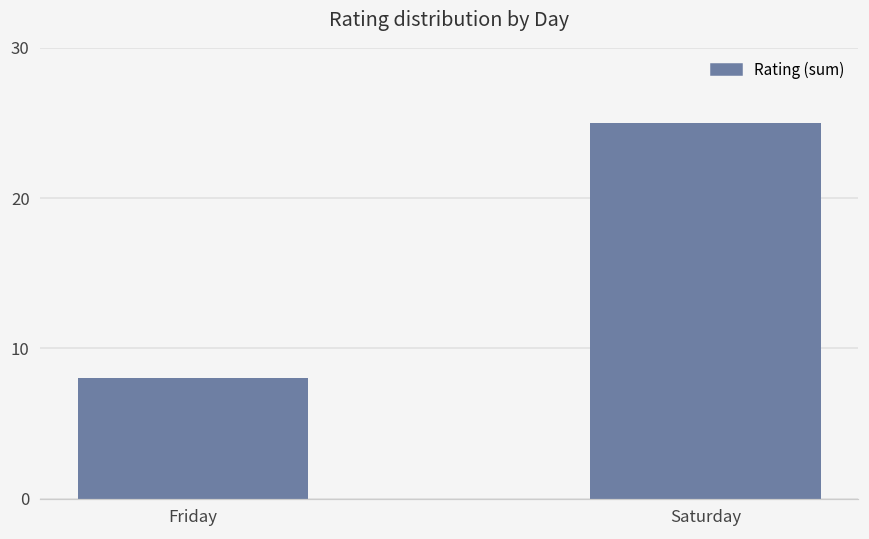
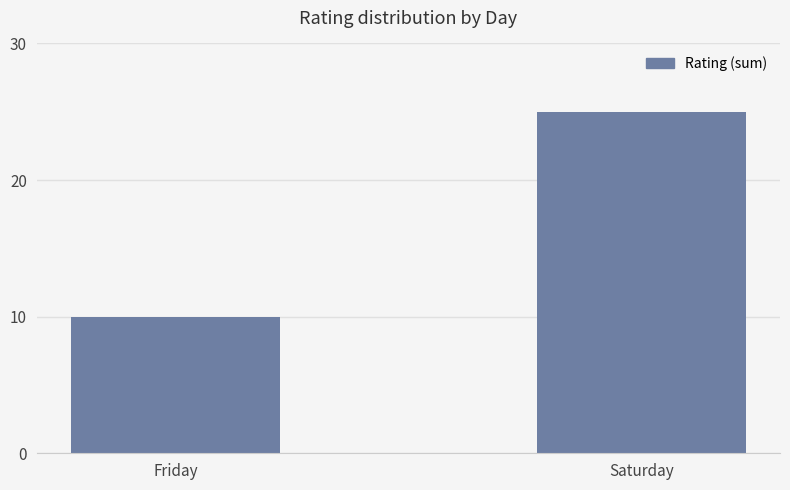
  {
-   "Friday": 8,
+   "Friday": 10,
    "Saturday": 25
  }
